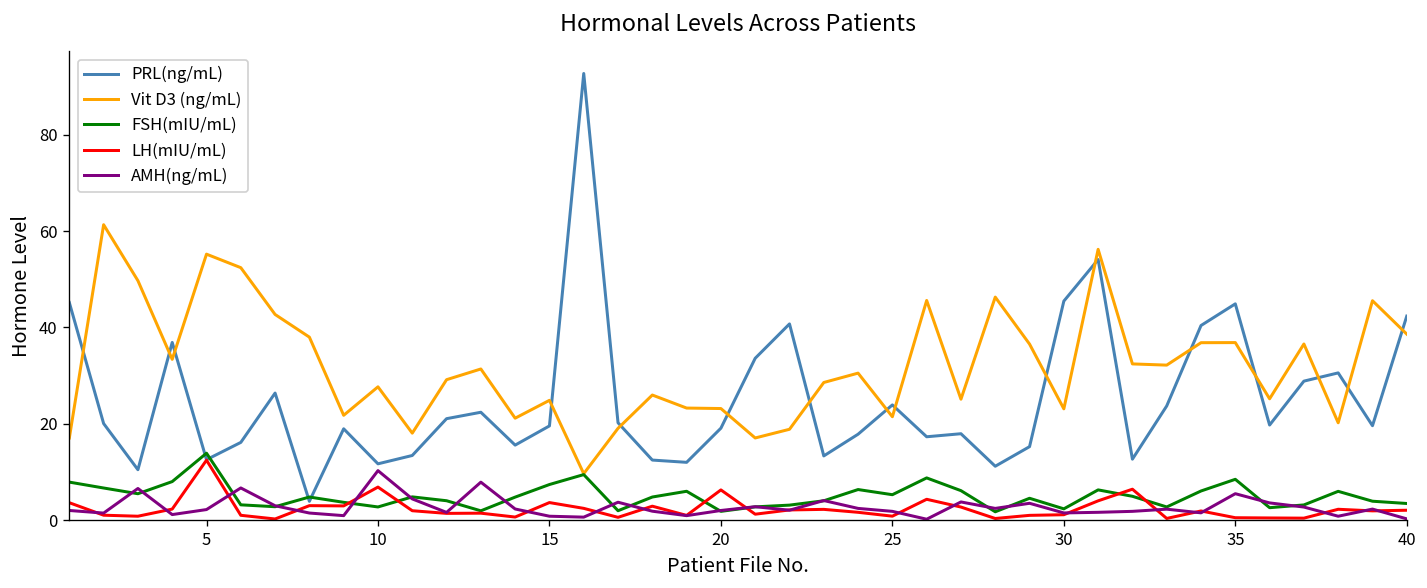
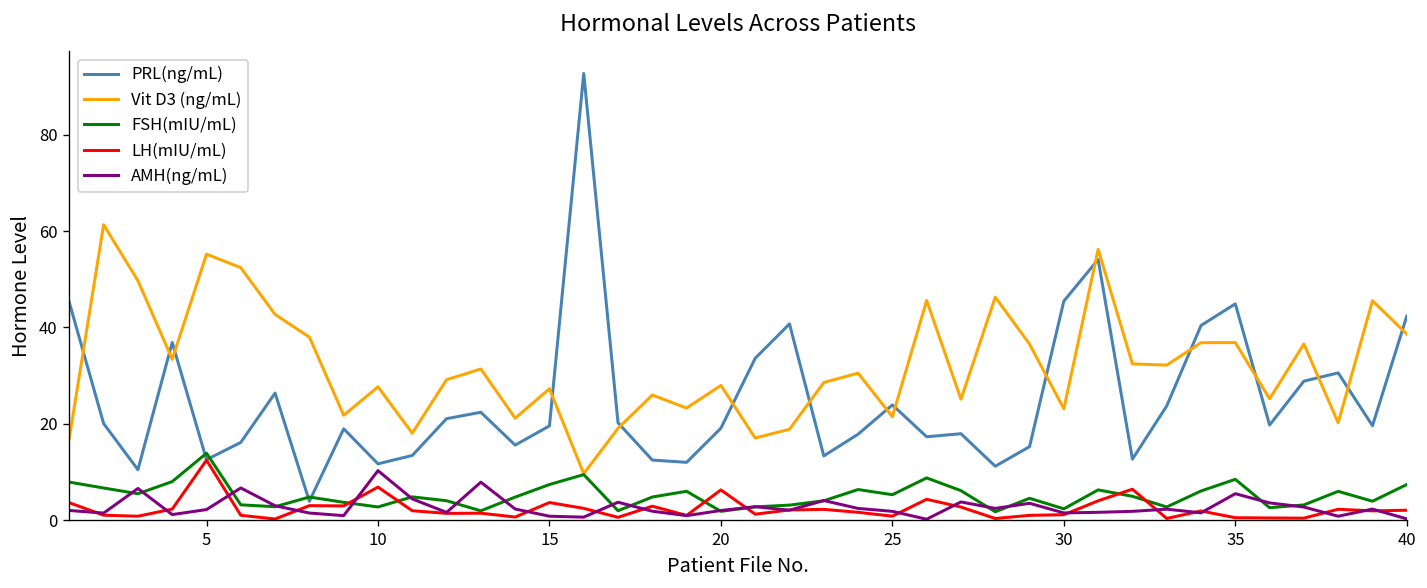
  {
    "PRL(ng/mL)": {
      "10": 12,
      "15": 20,
      "20": 19,
      "25": 24,
      "30": 45,
      "35": 45,
      "40": 42
    },
    "Vit D3 (ng/mL)": {
      "5": 55,
      "10": 28,
-     "15": 25,
-     "20": 23,
+     "15": 27,
+     "20": 28,
      "25": 22,
      "30": 23,
      "35": 37,
      "40": 39
    },
    "FSH(mIU/mL)": {
      "5": 14,
      "10": 3,
      "15": 7,
      "25": 5,
      "30": 2,
      "35": 9,
-     "40": 4
+     "40": 7
    },
    "LH(mIU/mL)": {
      "10": 7,
      "15": 4,
      "20": 6,
      "25": 1,
      "35": 1,
      "40": 2
    },
    "AMH(ng/mL)": {
      "5": 2,
      "10": 10,
      "15": 1,
      "25": 2,
      "35": 6,
      "40": 0
    }
  }
